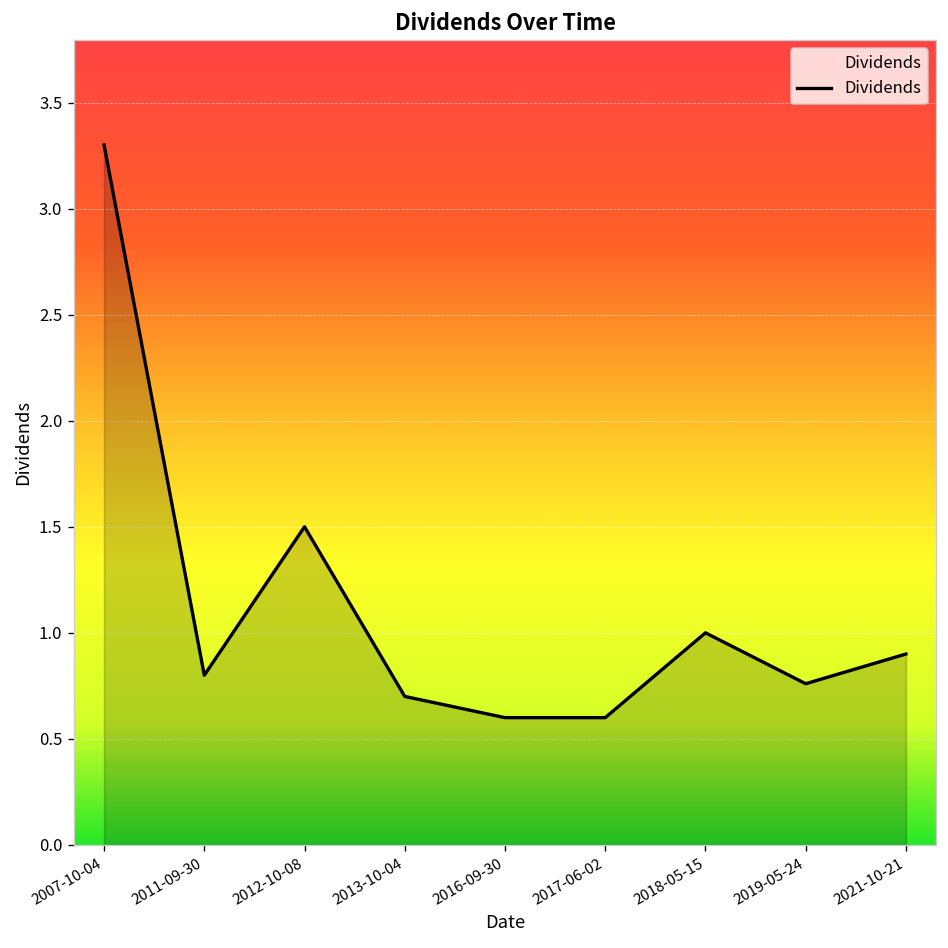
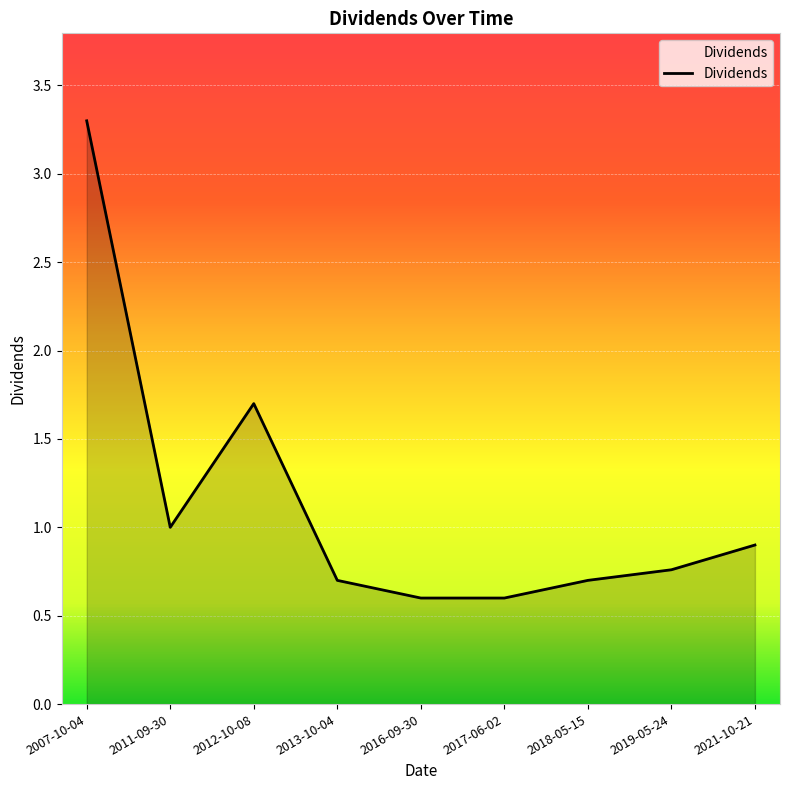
  {
    "2007-10-04": 3.3,
-   "2011-09-30": 0.8,
-   "2012-10-08": 1.5,
+   "2011-09-30": 1.0,
+   "2012-10-08": 1.7,
    "2013-10-04": 0.7,
    "2016-09-30": 0.6,
    "2017-06-02": 0.6,
-   "2018-05-15": 1.0,
+   "2018-05-15": 0.7,
    "2019-05-24": 0.76,
    "2021-10-21": 0.9
  }
